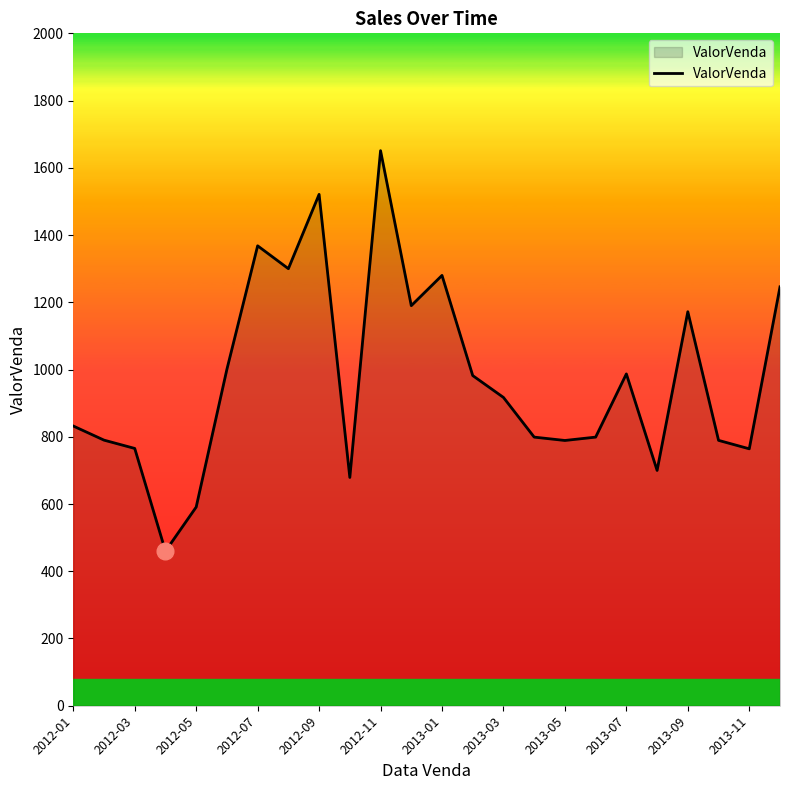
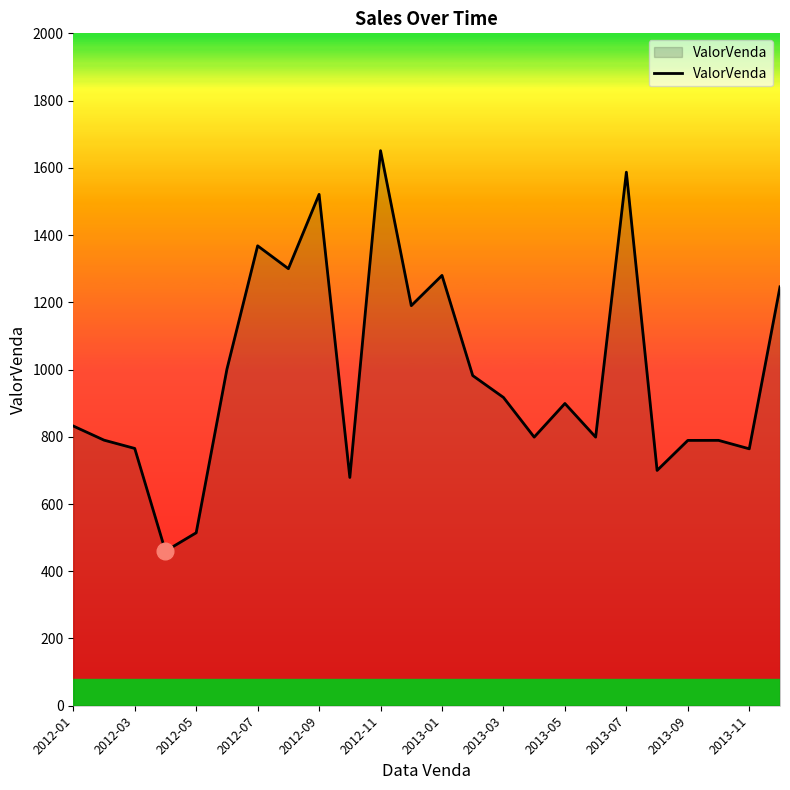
  {
    "ValorVenda": {
      "2012-01": 830,
      "2012-03": 770,
-     "2012-05": 590,
+     "2012-05": 510,
      "2012-07": 1370,
      "2012-09": 1520,
      "2012-11": 1650,
      "2013-01": 1280,
      "2013-03": 920,
-     "2013-05": 790,
-     "2013-07": 990,
-     "2013-09": 1170,
+     "2013-05": 900,
+     "2013-07": 1590,
+     "2013-09": 790,
      "2013-11": 760
    }
  }
